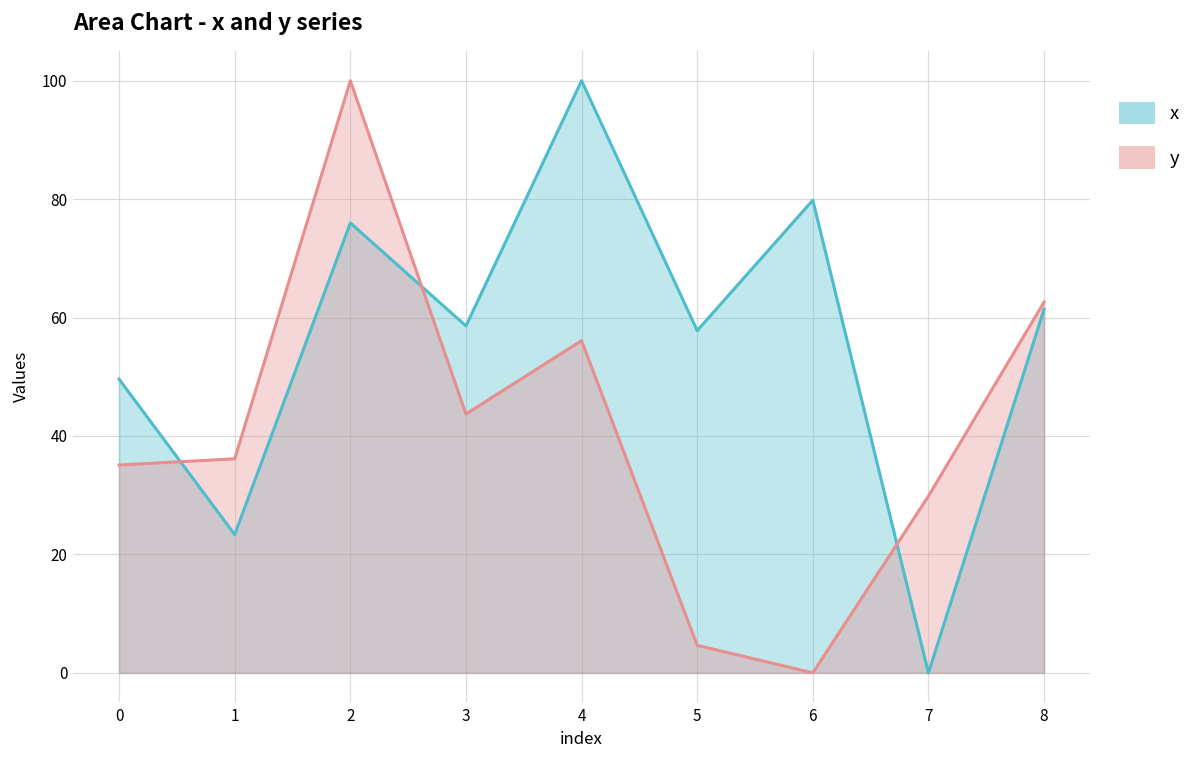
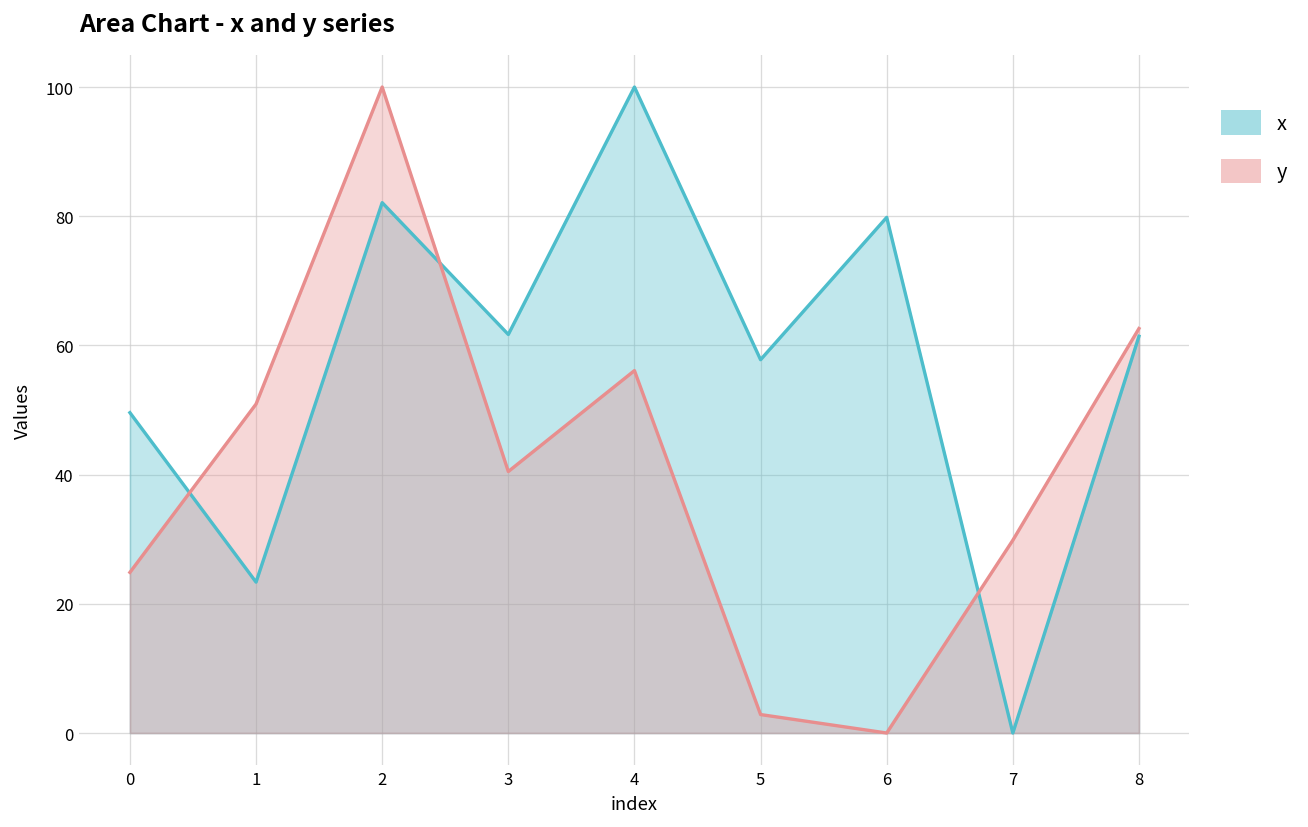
  {
    "x": {
      "0": 50,
      "1": 23,
-     "2": 76,
-     "3": 59,
+     "2": 82,
+     "3": 62,
      "4": 100,
      "5": 58,
      "6": 80,
      "7": 0,
      "8": 61
    },
    "y": {
-     "0": 35,
-     "1": 36,
+     "0": 25,
+     "1": 51,
      "2": 100,
-     "3": 44,
+     "3": 40,
      "4": 56,
-     "5": 5,
+     "5": 3,
      "6": 0,
      "7": 30,
      "8": 63
    }
  }
